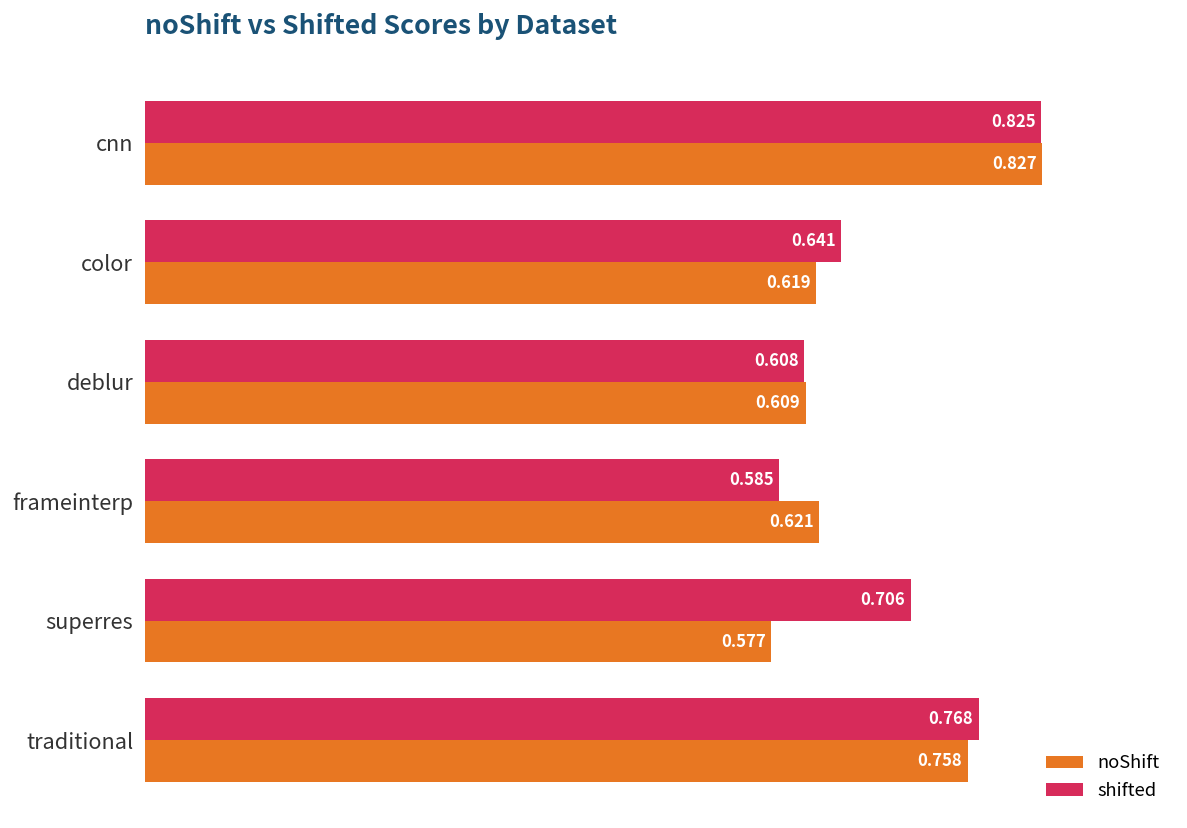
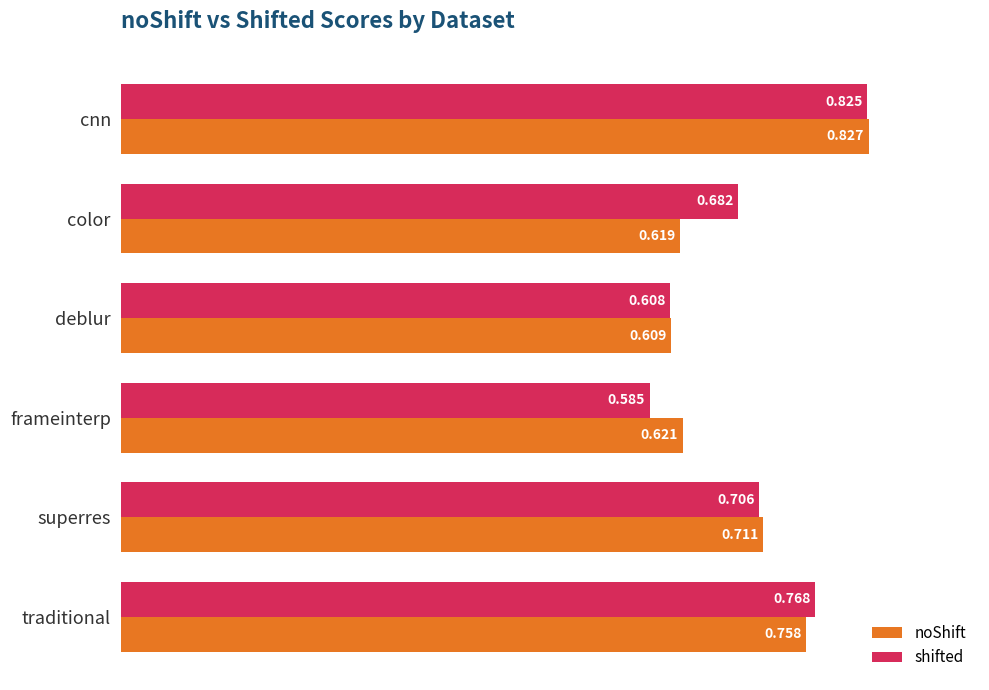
  {
    "noShift": {
      "cnn": 0.827,
      "color": 0.619,
      "deblur": 0.609,
      "frameinterp": 0.621,
-     "superres": 0.577,
+     "superres": 0.711,
      "traditional": 0.758
    },
    "shifted": {
      "cnn": 0.825,
-     "color": 0.641,
+     "color": 0.682,
      "deblur": 0.608,
      "frameinterp": 0.585,
      "superres": 0.706,
      "traditional": 0.768
    }
  }
